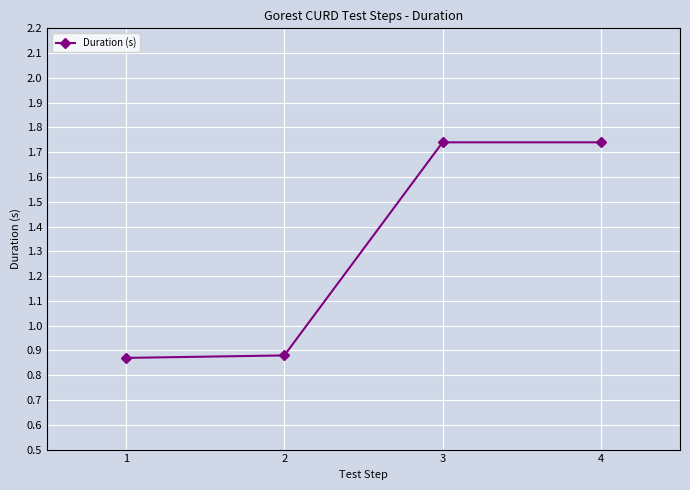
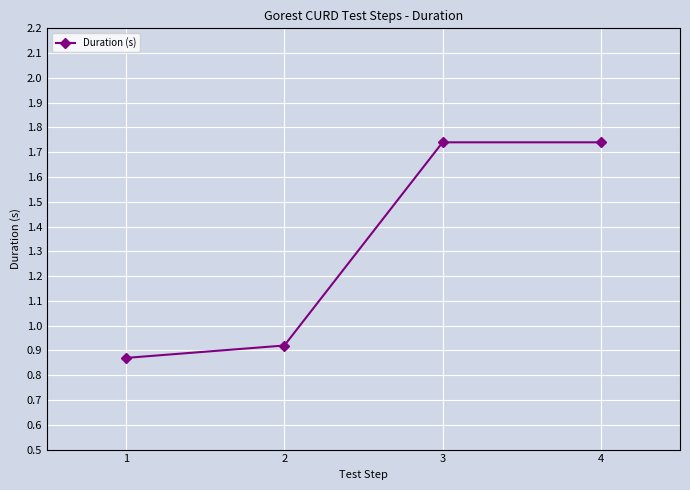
  {
    "1": 0.87,
-   "2": 0.88,
+   "2": 0.92,
    "3": 1.74,
    "4": 1.74
  }
